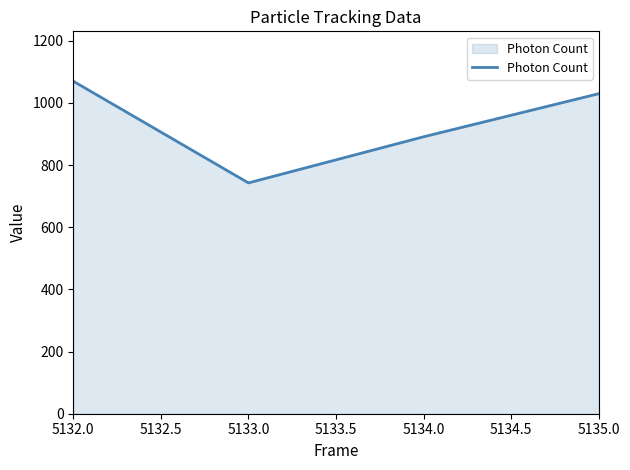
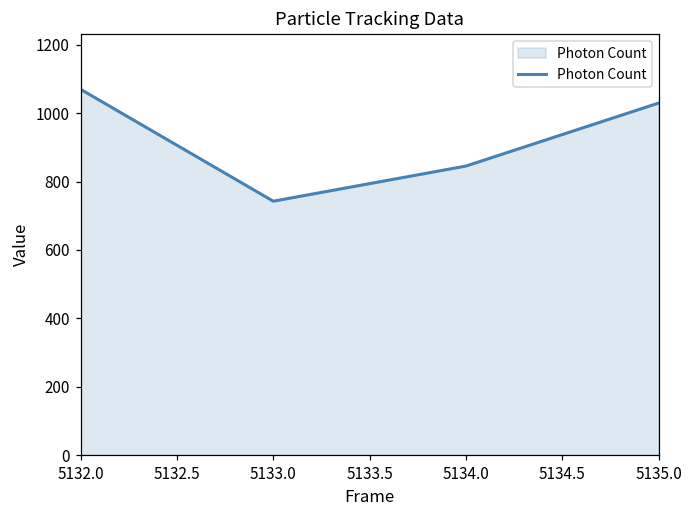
  {
    "5132.0": 1070,
    "5133.0": 740,
-   "5134.0": 890,
+   "5134.0": 850,
    "5135.0": 1030
  }
